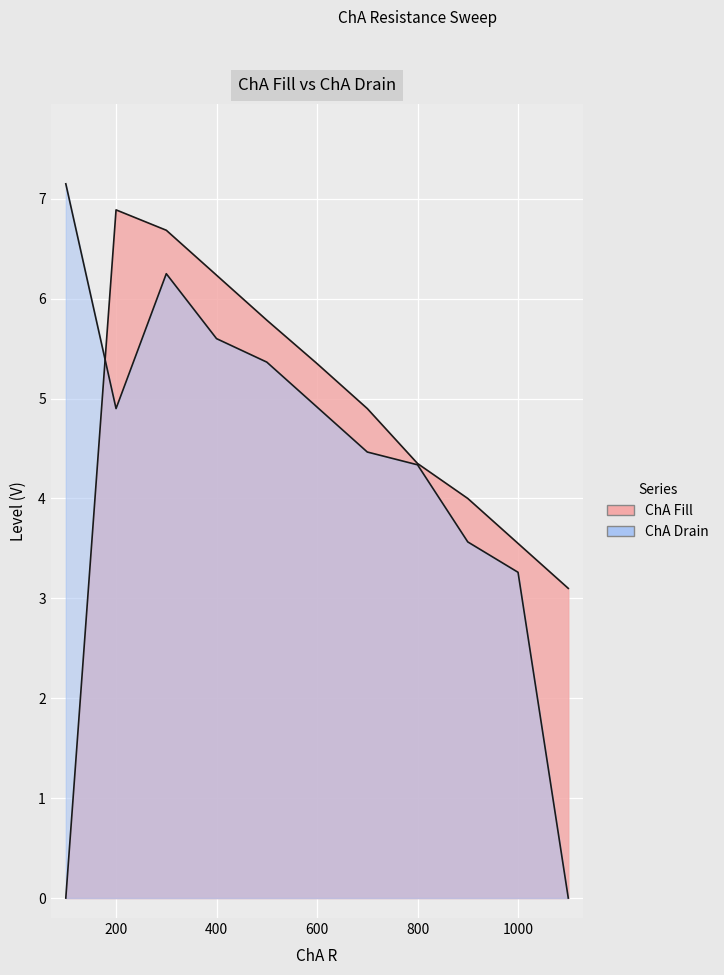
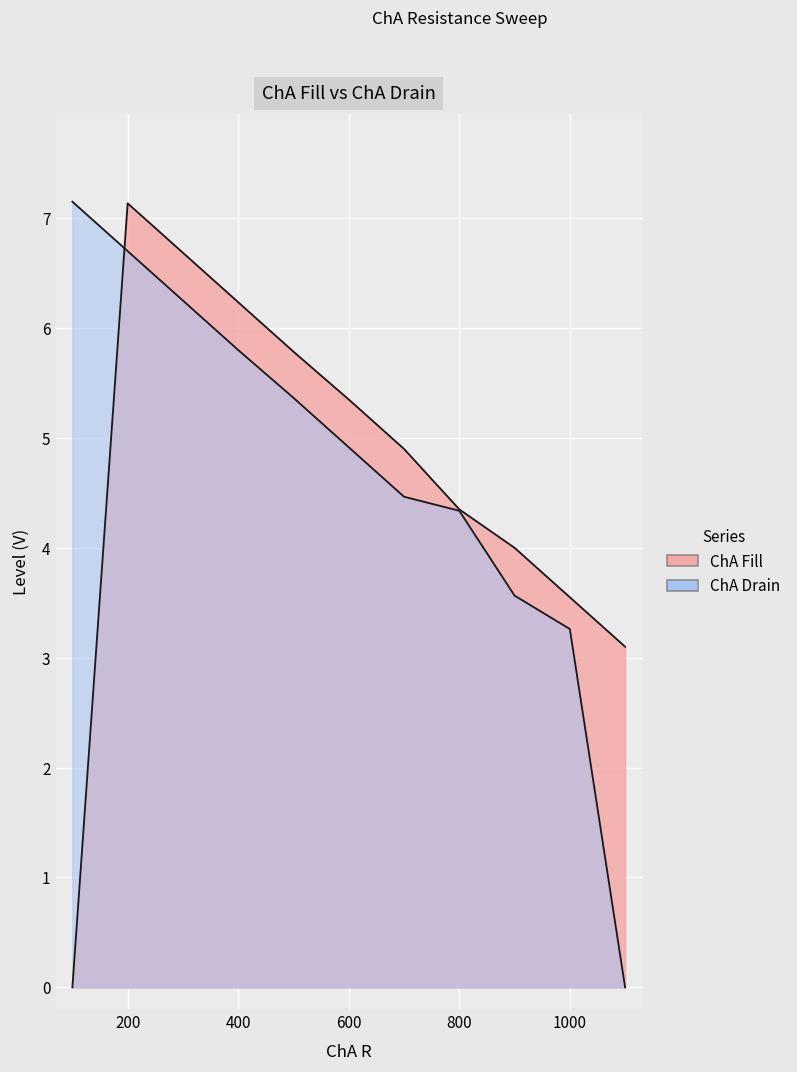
  {
    "ChA Fill": {
-     "200": 6.9,
+     "200": 7.1,
      "400": 6.2,
      "600": 5.4,
      "1000": 3.6
    },
    "ChA Drain": {
-     "200": 4.9,
-     "400": 5.6,
+     "200": 6.7,
+     "400": 5.8,
      "600": 4.9,
      "1000": 3.3
    }
  }
